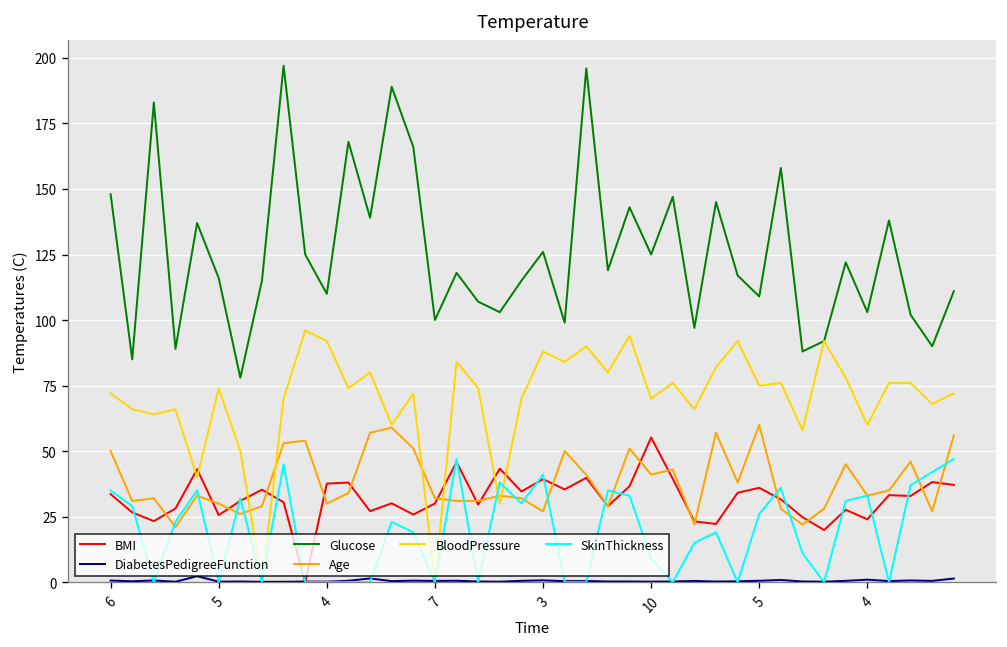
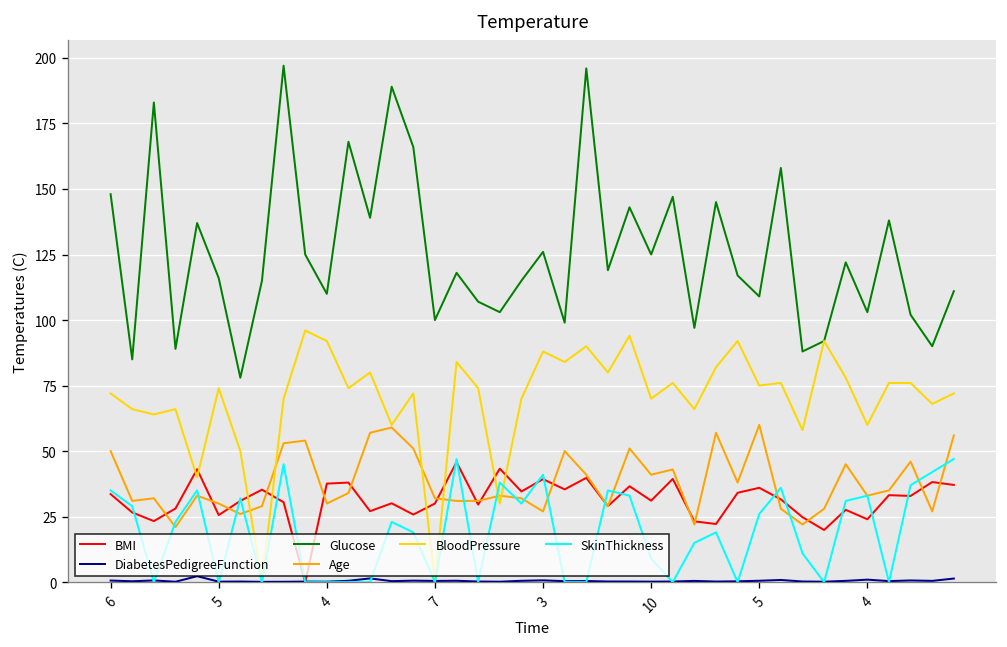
  {
    "BMI": {
-     "10": 55
+     "10": 31
    },
    "DiabetesPedigreeFunction": {
      "10": 0
    },
    "Glucose": {
      "10": 125
    }
  }
